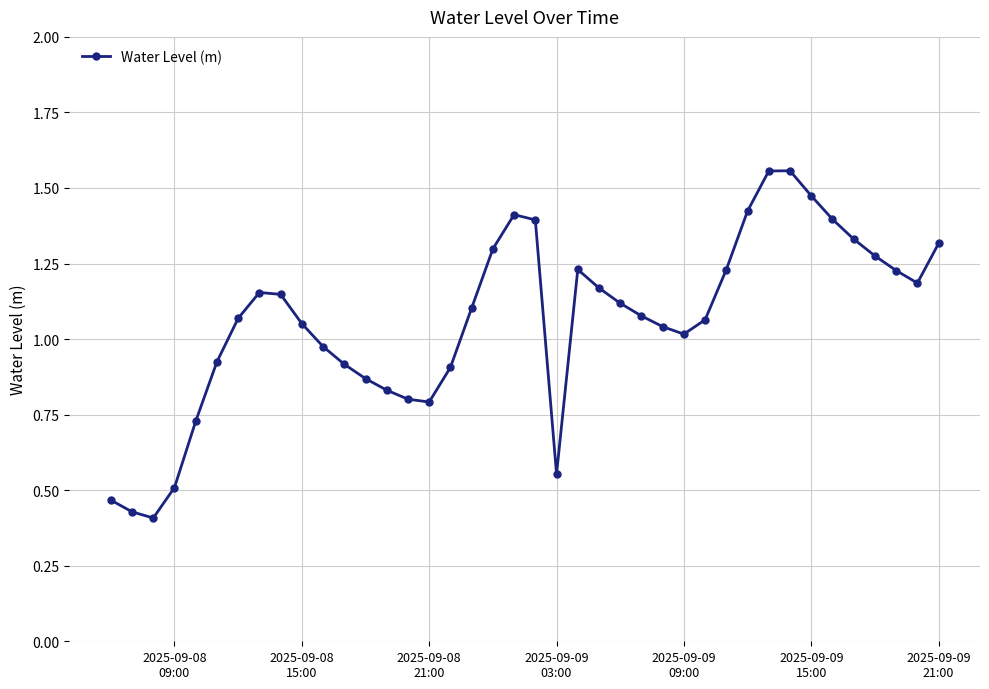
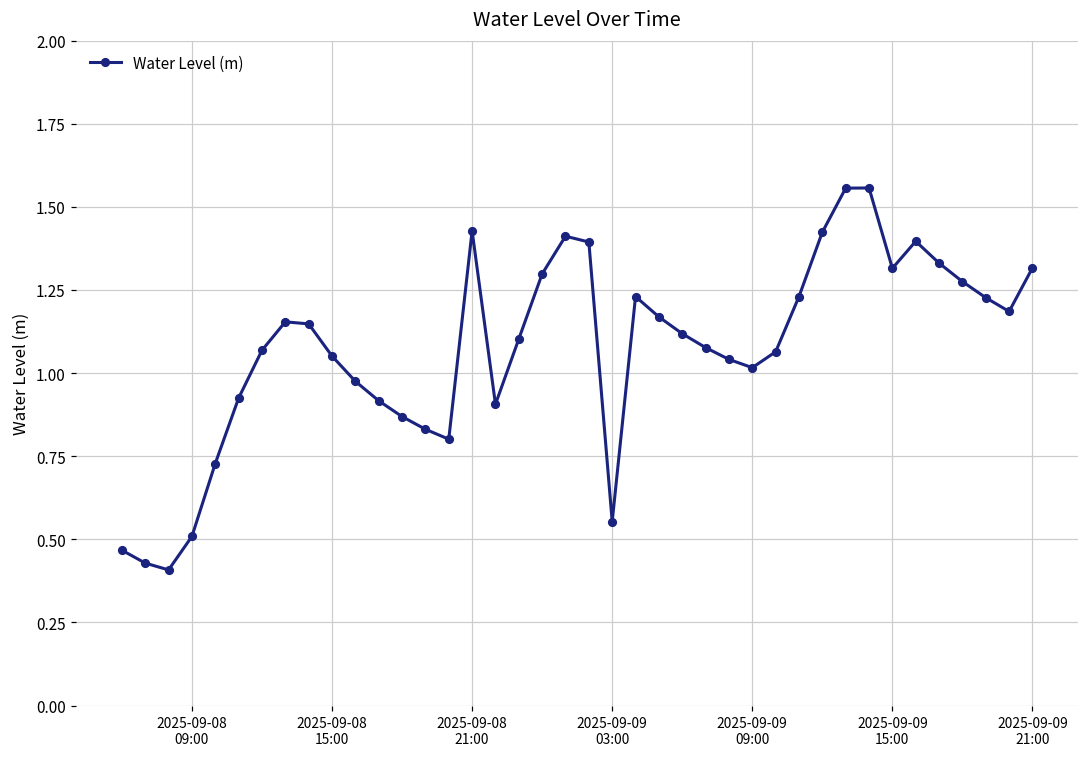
  {
    "2025-09-08 09:00": 0.51,
    "2025-09-08 15:00": 1.05,
-   "2025-09-08 21:00": 0.79,
+   "2025-09-08 21:00": 1.43,
    "2025-09-09 03:00": 0.55,
    "2025-09-09 09:00": 1.02,
-   "2025-09-09 15:00": 1.47,
+   "2025-09-09 15:00": 1.32,
    "2025-09-09 21:00": 1.32
  }
